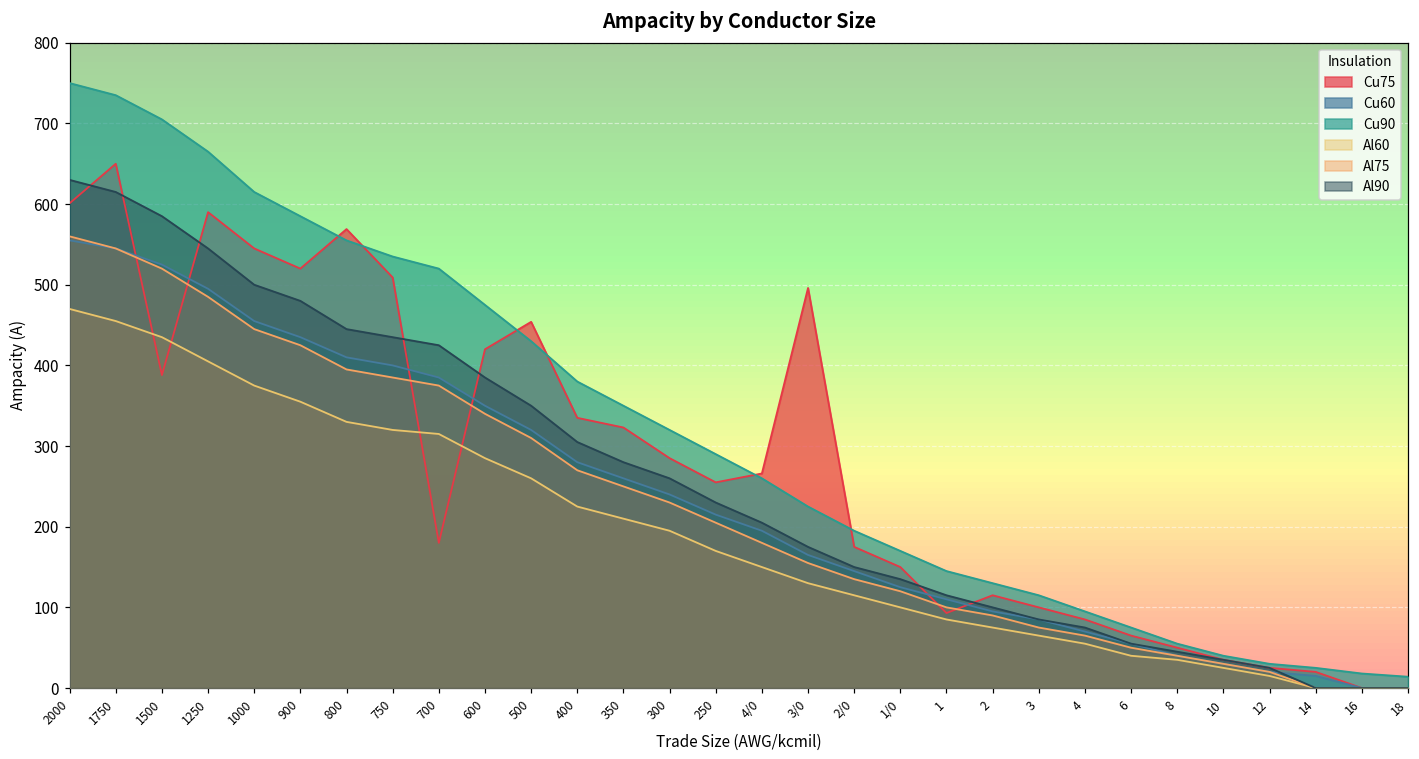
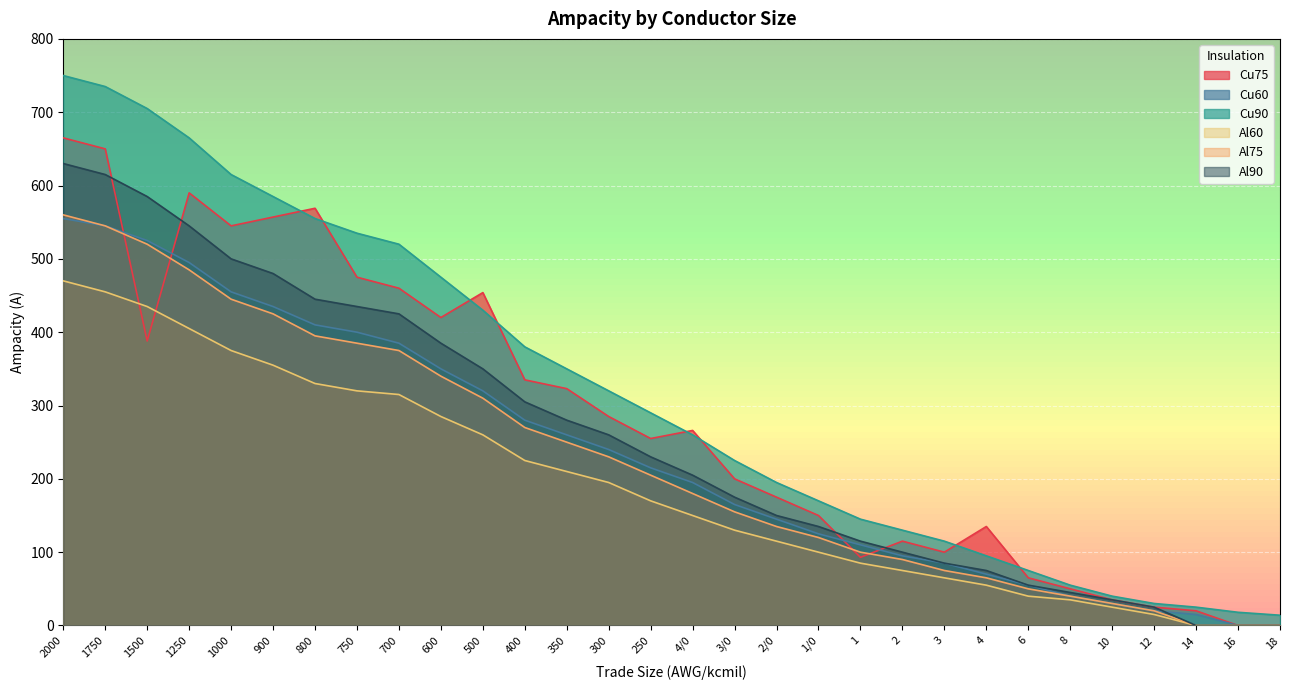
  {
    "Cu75": {
-     "2000": 600,
+     "2000": 670,
      "1750": 650,
      "1500": 390,
      "1250": 590,
      "1000": 550,
-     "900": 520,
+     "900": 560,
      "800": 570,
-     "750": 510,
-     "700": 180,
+     "750": 480,
+     "700": 460,
      "600": 420,
      "500": 450,
      "400": 340,
      "350": 320,
      "300": 290,
      "250": 260,
      "4/0": 270,
-     "3/0": 500,
+     "3/0": 200,
      "2/0": 180,
      "1/0": 150,
      "1": 90,
      "2": 120,
      "3": 100,
-     "4": 90,
+     "4": 140,
      "6": 70,
      "8": 50,
      "14": 20
    }
  }
